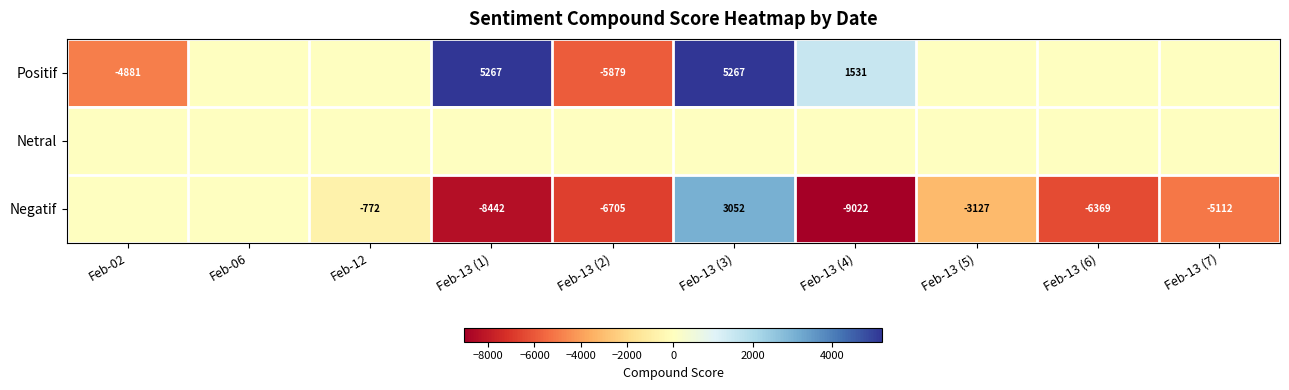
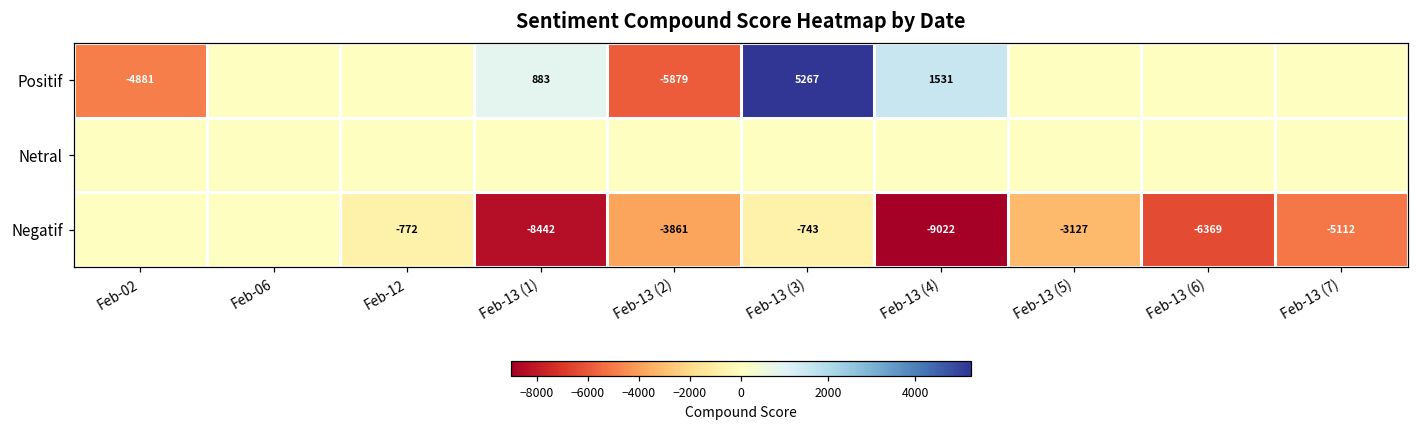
  {
    "Positif": {
      "Feb-02": -4881,
-     "Feb-13 (1)": 5267,
+     "Feb-13 (1)": 883,
      "Feb-13 (2)": -5879,
      "Feb-13 (3)": 5267,
      "Feb-13 (4)": 1531
    },
    "Negatif": {
      "Feb-12": -772,
      "Feb-13 (1)": -8442,
-     "Feb-13 (2)": -6705,
-     "Feb-13 (3)": 3052,
+     "Feb-13 (2)": -3861,
+     "Feb-13 (3)": -743,
      "Feb-13 (4)": -9022,
      "Feb-13 (5)": -3127,
      "Feb-13 (6)": -6369,
      "Feb-13 (7)": -5112
    }
  }
